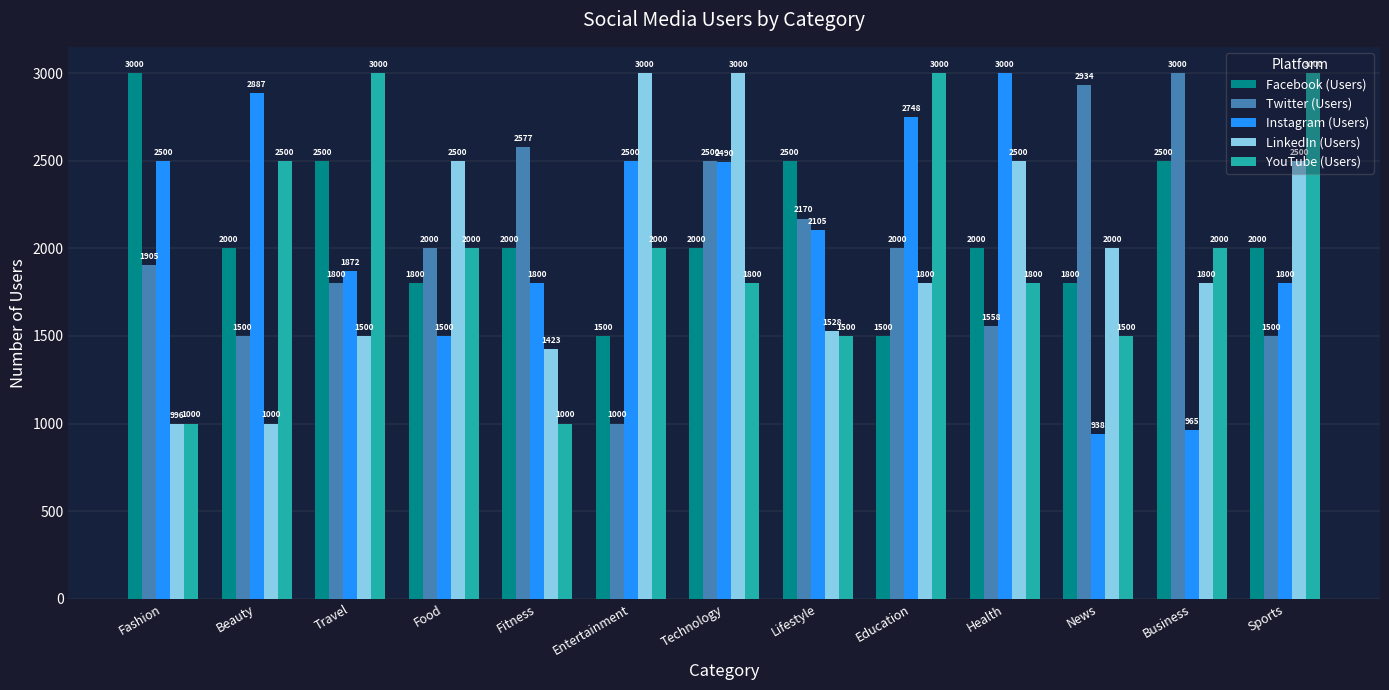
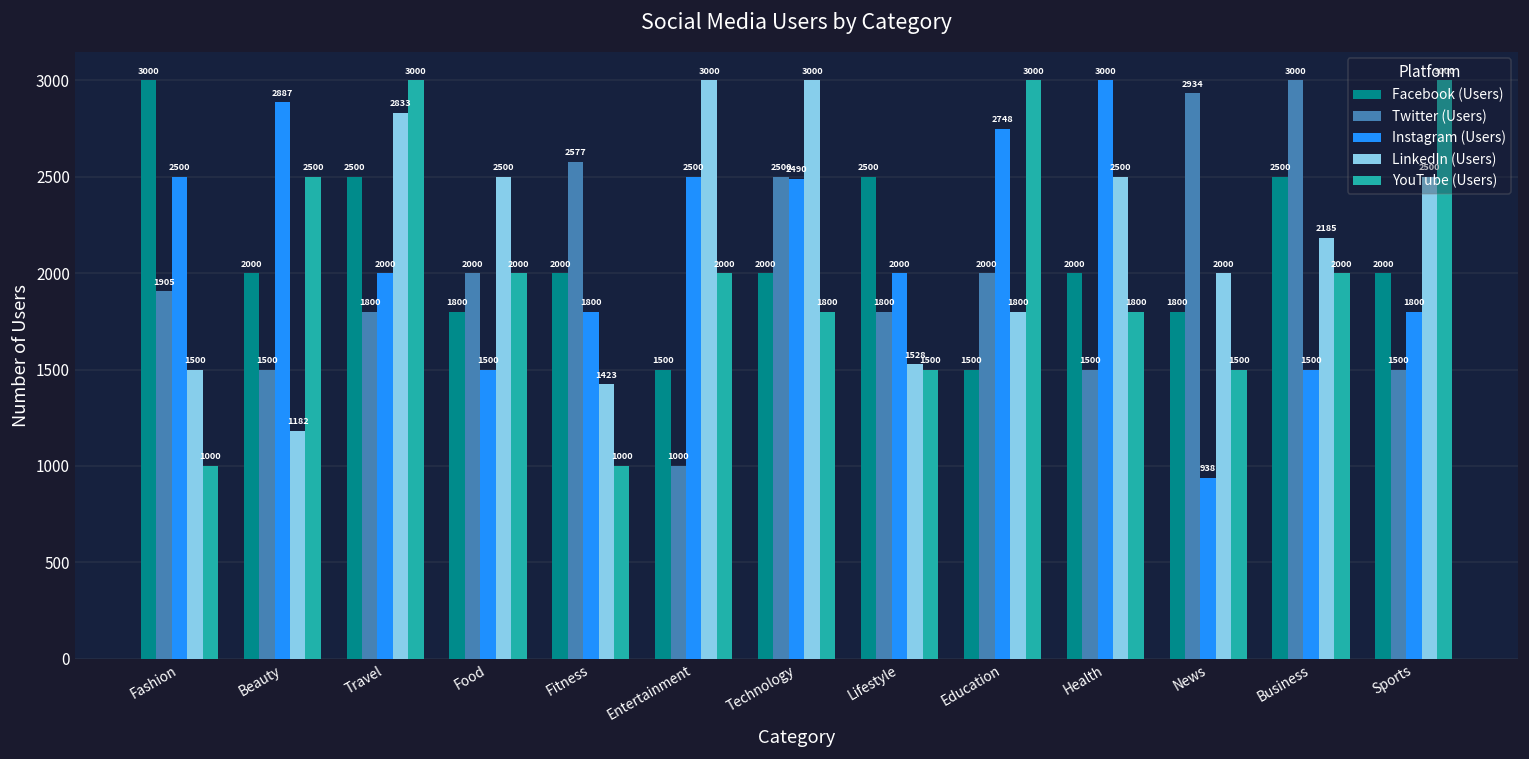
  {
    "Twitter (Users)": {
      "Fashion": 1905,
      "Beauty": 1500,
      "Travel": 1800,
      "Food": 2000,
      "Fitness": 2577,
      "Entertainment": 1000,
-     "Lifestyle": 2170,
+     "Lifestyle": 1800,
      "Education": 2000,
-     "Health": 1558,
+     "Health": 1500,
      "News": 2934,
      "Business": 3000,
      "Sports": 1500
    },
    "Instagram (Users)": {
      "Fashion": 2500,
      "Beauty": 2887,
-     "Travel": 1872,
+     "Travel": 2000,
      "Food": 1500,
      "Fitness": 1800,
      "Entertainment": 2500,
-     "Lifestyle": 2105,
+     "Lifestyle": 2000,
      "Education": 2748,
      "Health": 3000,
      "News": 938,
-     "Business": 965,
+     "Business": 1500,
      "Sports": 1800
    },
    "LinkedIn (Users)": {
-     "Fashion": 996,
-     "Beauty": 1000,
-     "Travel": 1500,
+     "Fashion": 1500,
+     "Beauty": 1182,
+     "Travel": 2833,
      "Food": 2500,
      "Fitness": 1423,
      "Entertainment": 3000,
      "Technology": 3000,
      "Lifestyle": 1528,
      "Education": 1800,
      "Health": 2500,
      "News": 2000,
-     "Business": 1800
+     "Business": 2185
    }
  }
